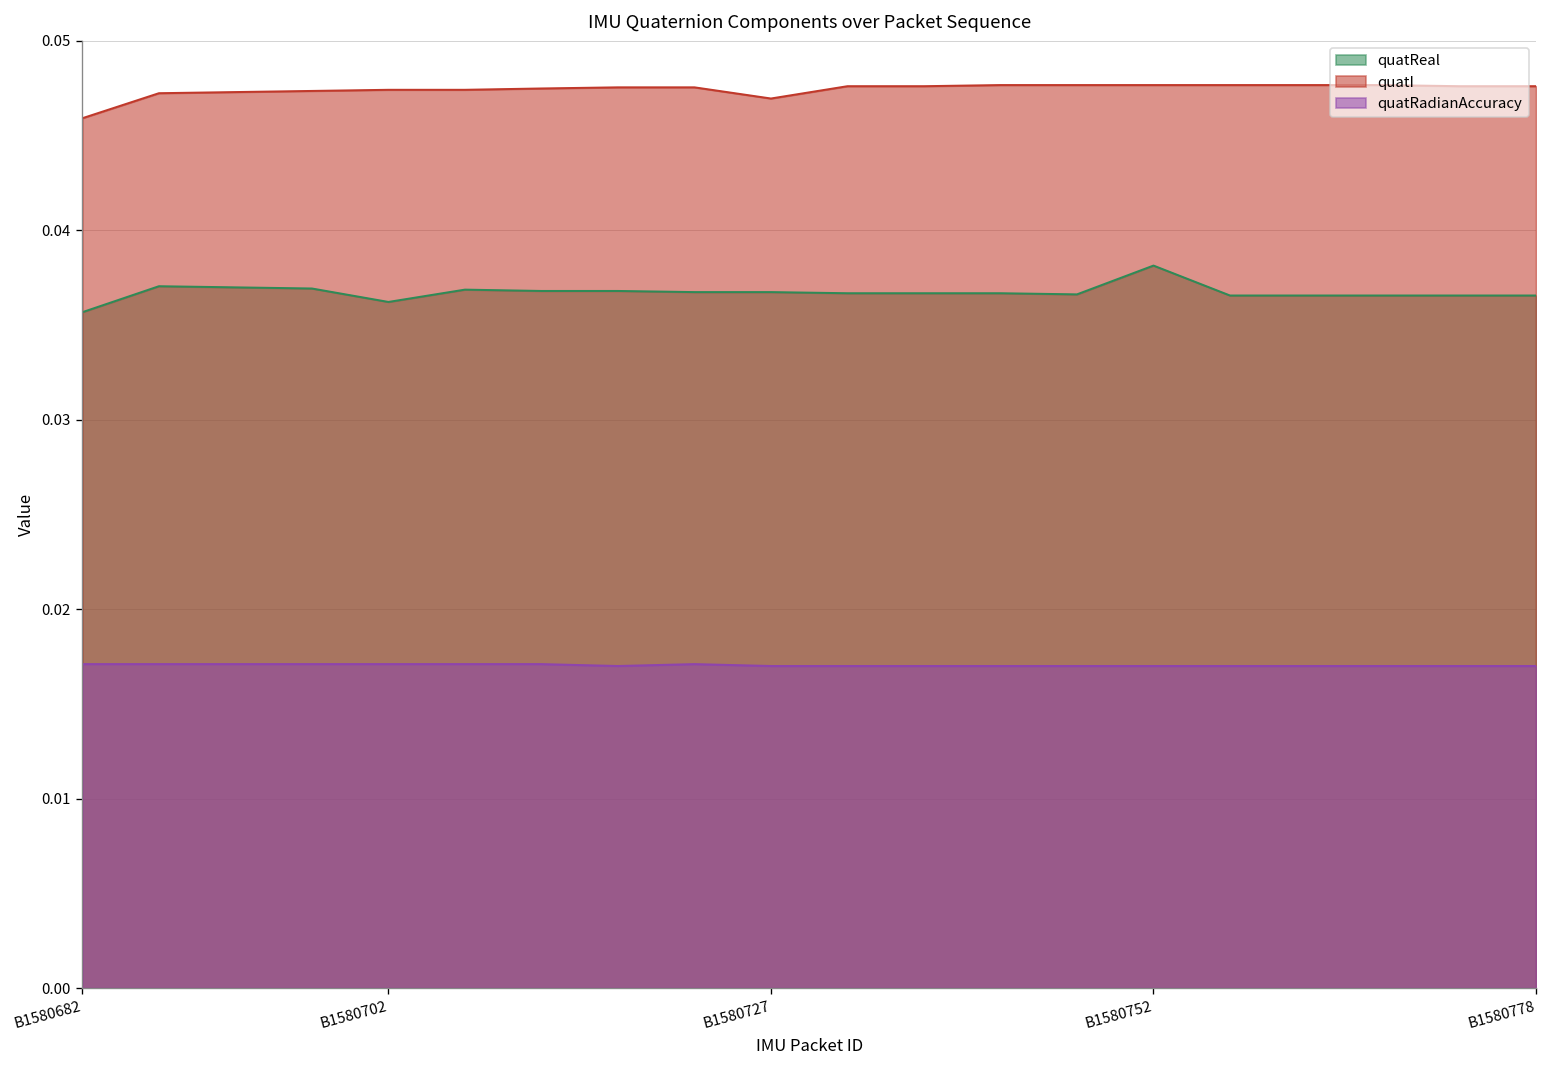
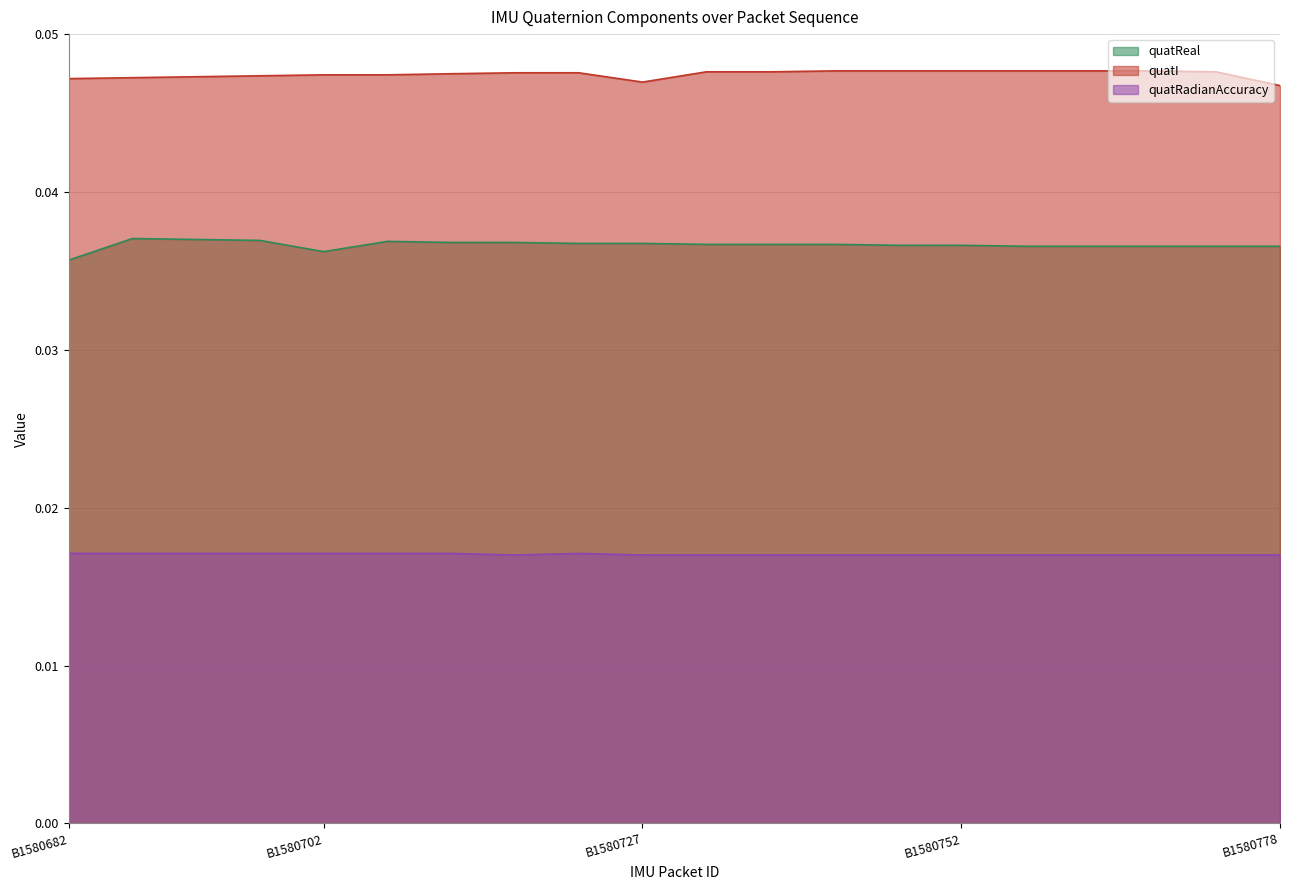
  {
    "quatReal": {
      "B1580682": 0.0357,
      "B1580702": 0.0362,
      "B1580727": 0.0367,
-     "B1580752": 0.0381,
+     "B1580752": 0.0366,
      "B1580778": 0.0366
    },
    "quatI": {
-     "B1580682": 0.0459,
+     "B1580682": 0.0472,
      "B1580702": 0.0474,
      "B1580727": 0.0470,
      "B1580752": 0.0477,
-     "B1580778": 0.0476
+     "B1580778": 0.0467
    },
    "quatRadianAccuracy": {
      "B1580682": 0.0171,
      "B1580702": 0.0171,
      "B1580727": 0.0170,
      "B1580752": 0.0170,
      "B1580778": 0.0170
    }
  }
